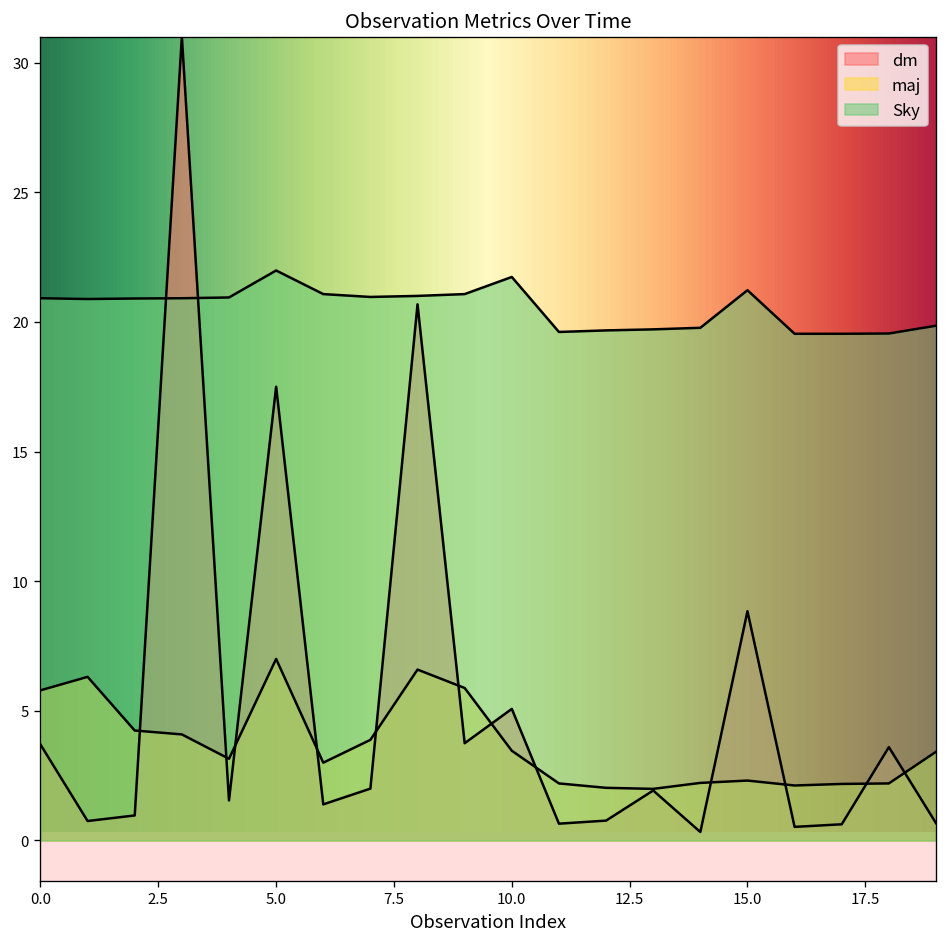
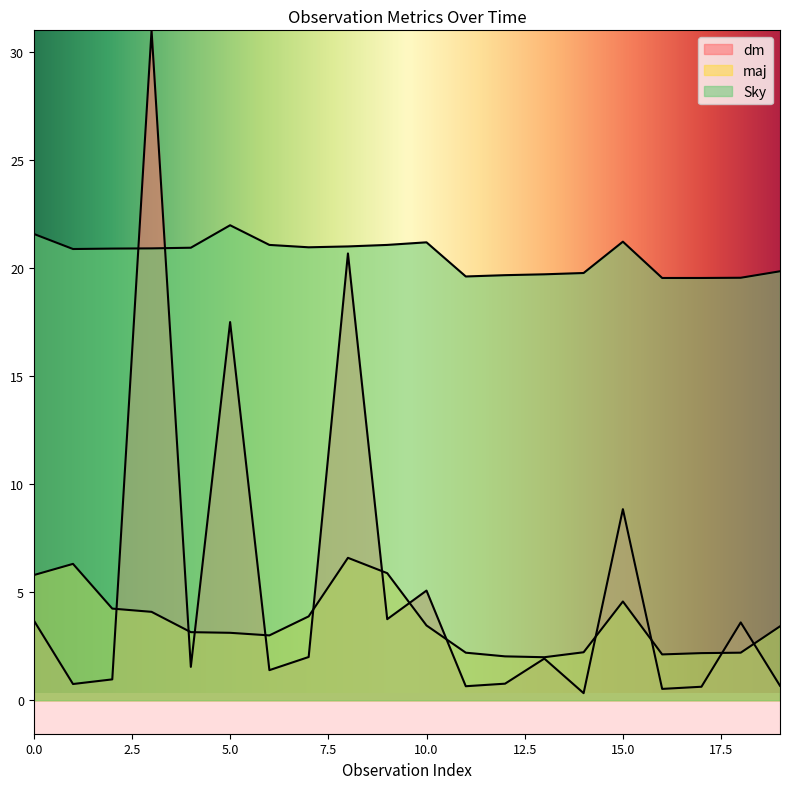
  {
    "dm": {
      "0.0": 3.7,
      "5.0": 17.5,
      "10.0": 5.1,
      "15.0": 8.8
    },
    "maj": {
      "0.0": 5.8,
-     "5.0": 7.0,
+     "5.0": 3.1,
      "10.0": 3.5,
-     "15.0": 2.3
+     "15.0": 4.6
    },
    "Sky": {
-     "0.0": 20.9,
+     "0.0": 21.6,
      "5.0": 22.0,
-     "10.0": 21.7,
+     "10.0": 21.2,
      "15.0": 21.2
    }
  }
